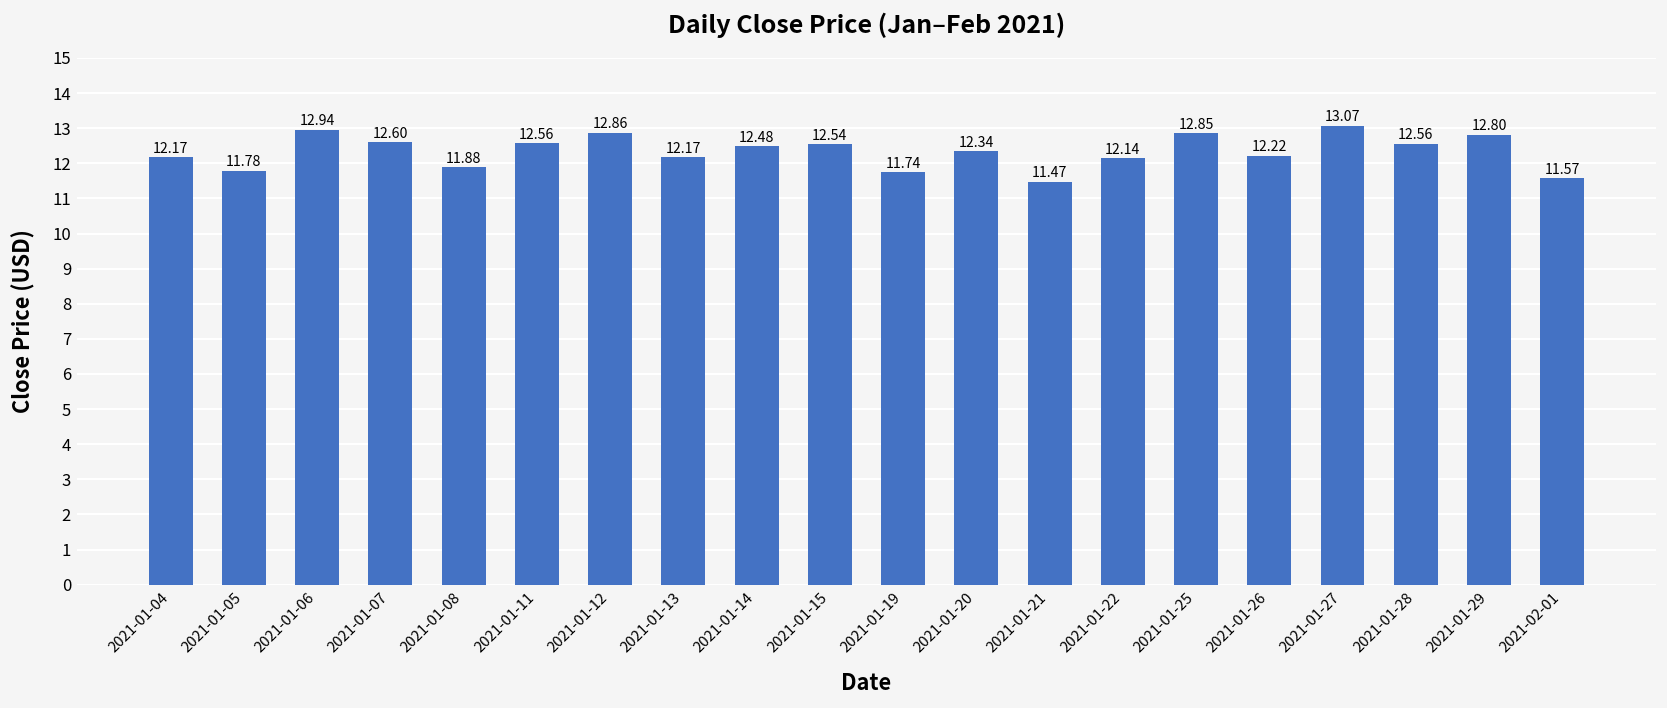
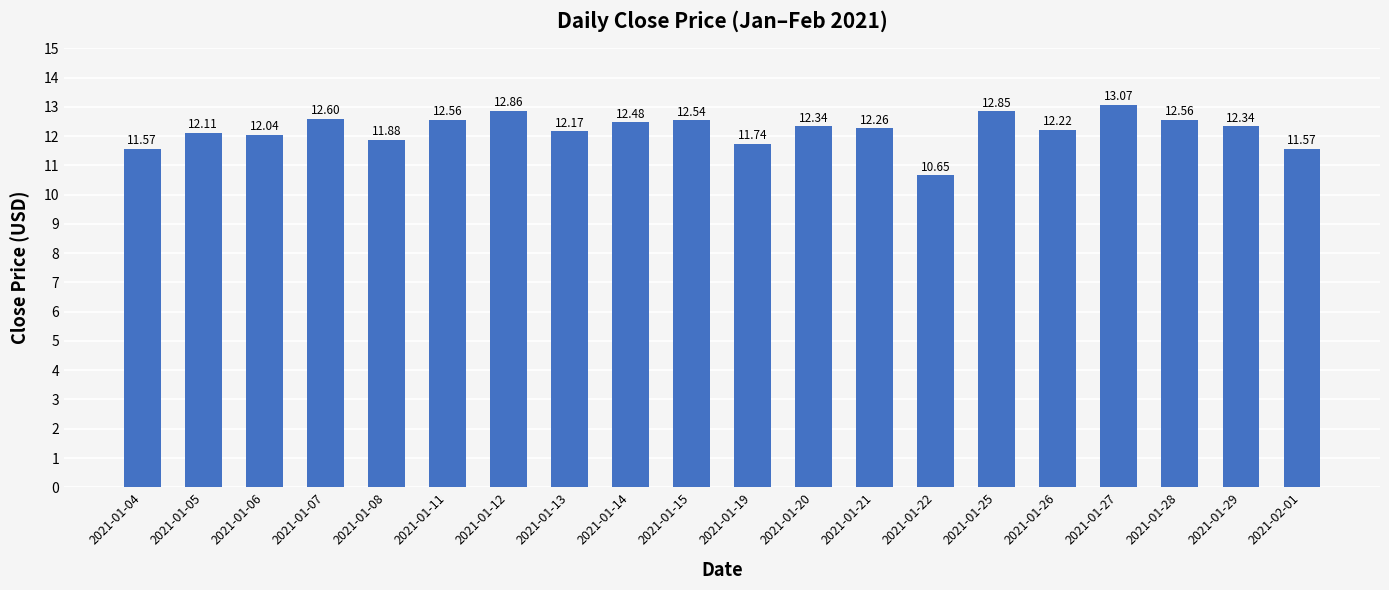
  {
-   "2021-01-04": 12.17,
-   "2021-01-05": 11.78,
-   "2021-01-06": 12.94,
+   "2021-01-04": 11.57,
+   "2021-01-05": 12.11,
+   "2021-01-06": 12.04,
    "2021-01-07": 12.60,
    "2021-01-08": 11.88,
    "2021-01-11": 12.56,
    "2021-01-12": 12.86,
    "2021-01-13": 12.17,
    "2021-01-14": 12.48,
    "2021-01-15": 12.54,
    "2021-01-19": 11.74,
    "2021-01-20": 12.34,
-   "2021-01-21": 11.47,
-   "2021-01-22": 12.14,
+   "2021-01-21": 12.26,
+   "2021-01-22": 10.65,
    "2021-01-25": 12.85,
    "2021-01-26": 12.22,
    "2021-01-27": 13.07,
    "2021-01-28": 12.56,
-   "2021-01-29": 12.80,
+   "2021-01-29": 12.34,
    "2021-02-01": 11.57
  }
